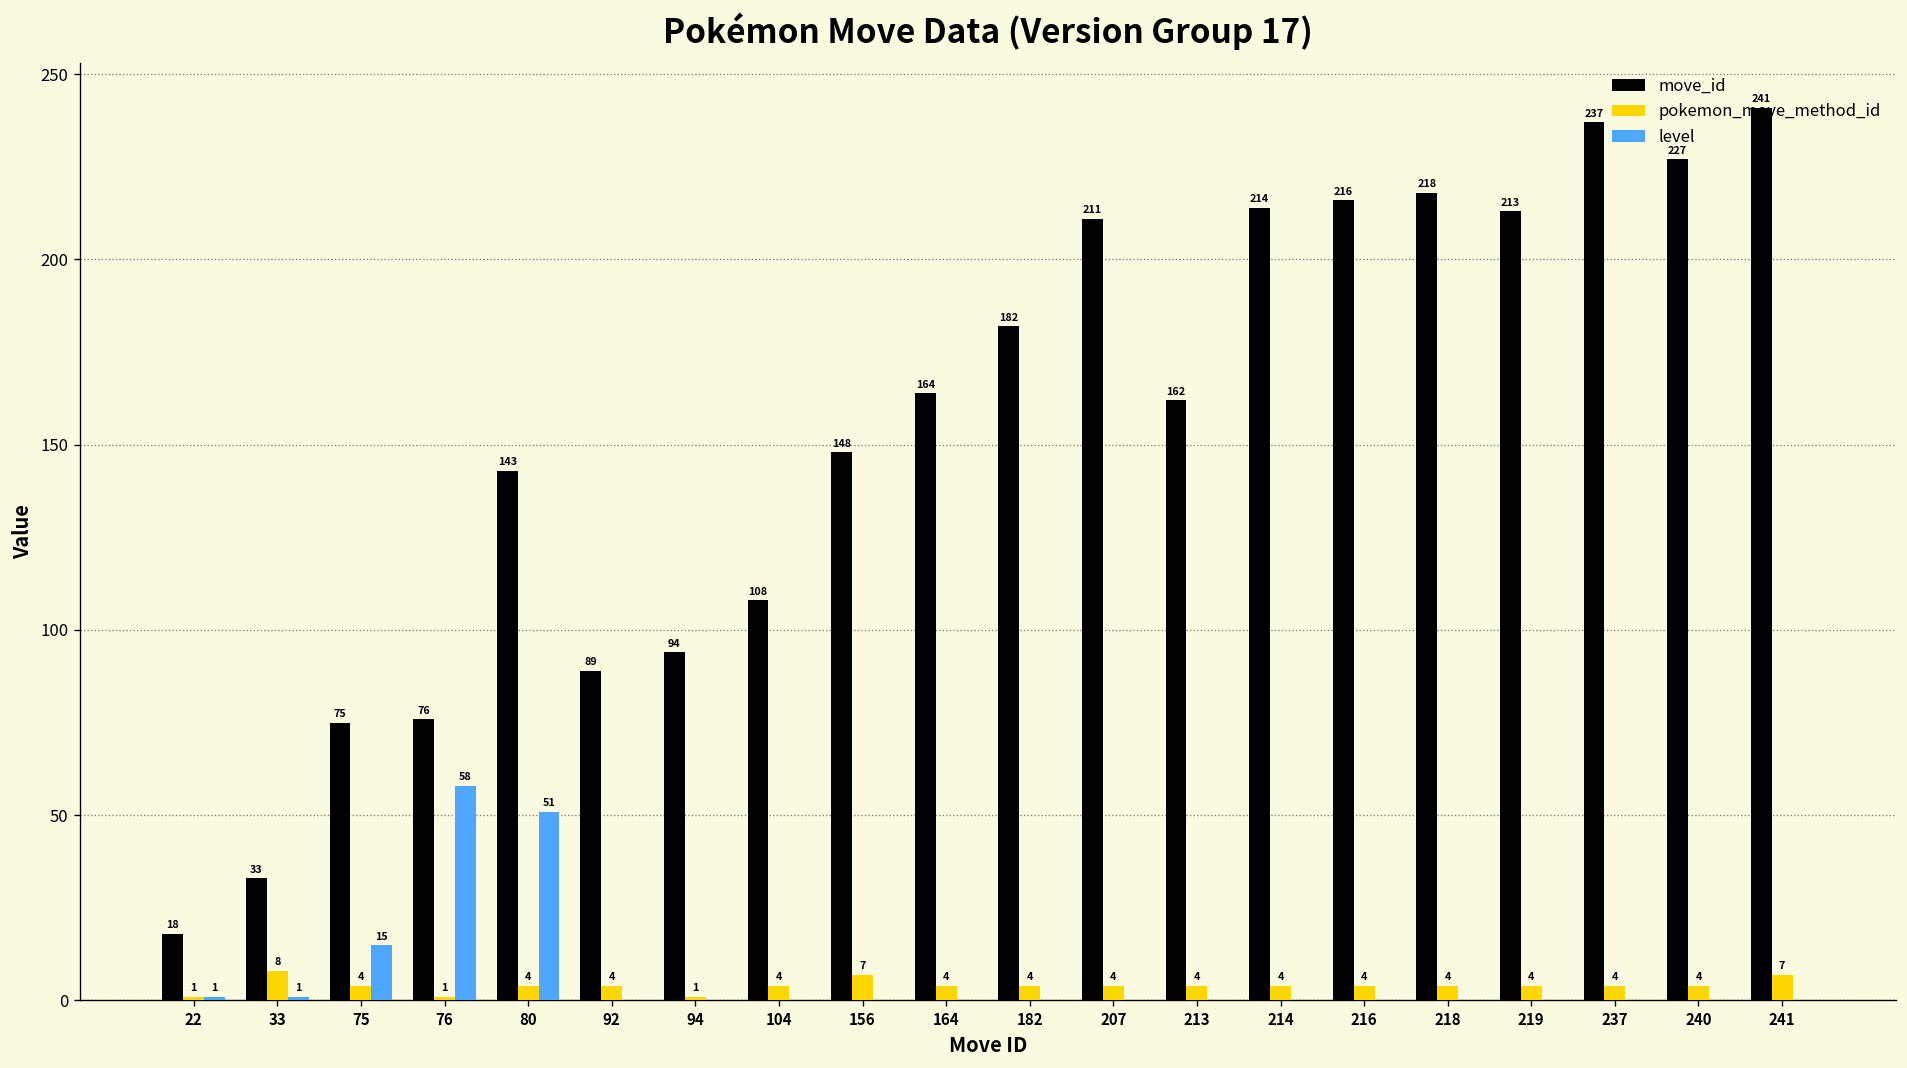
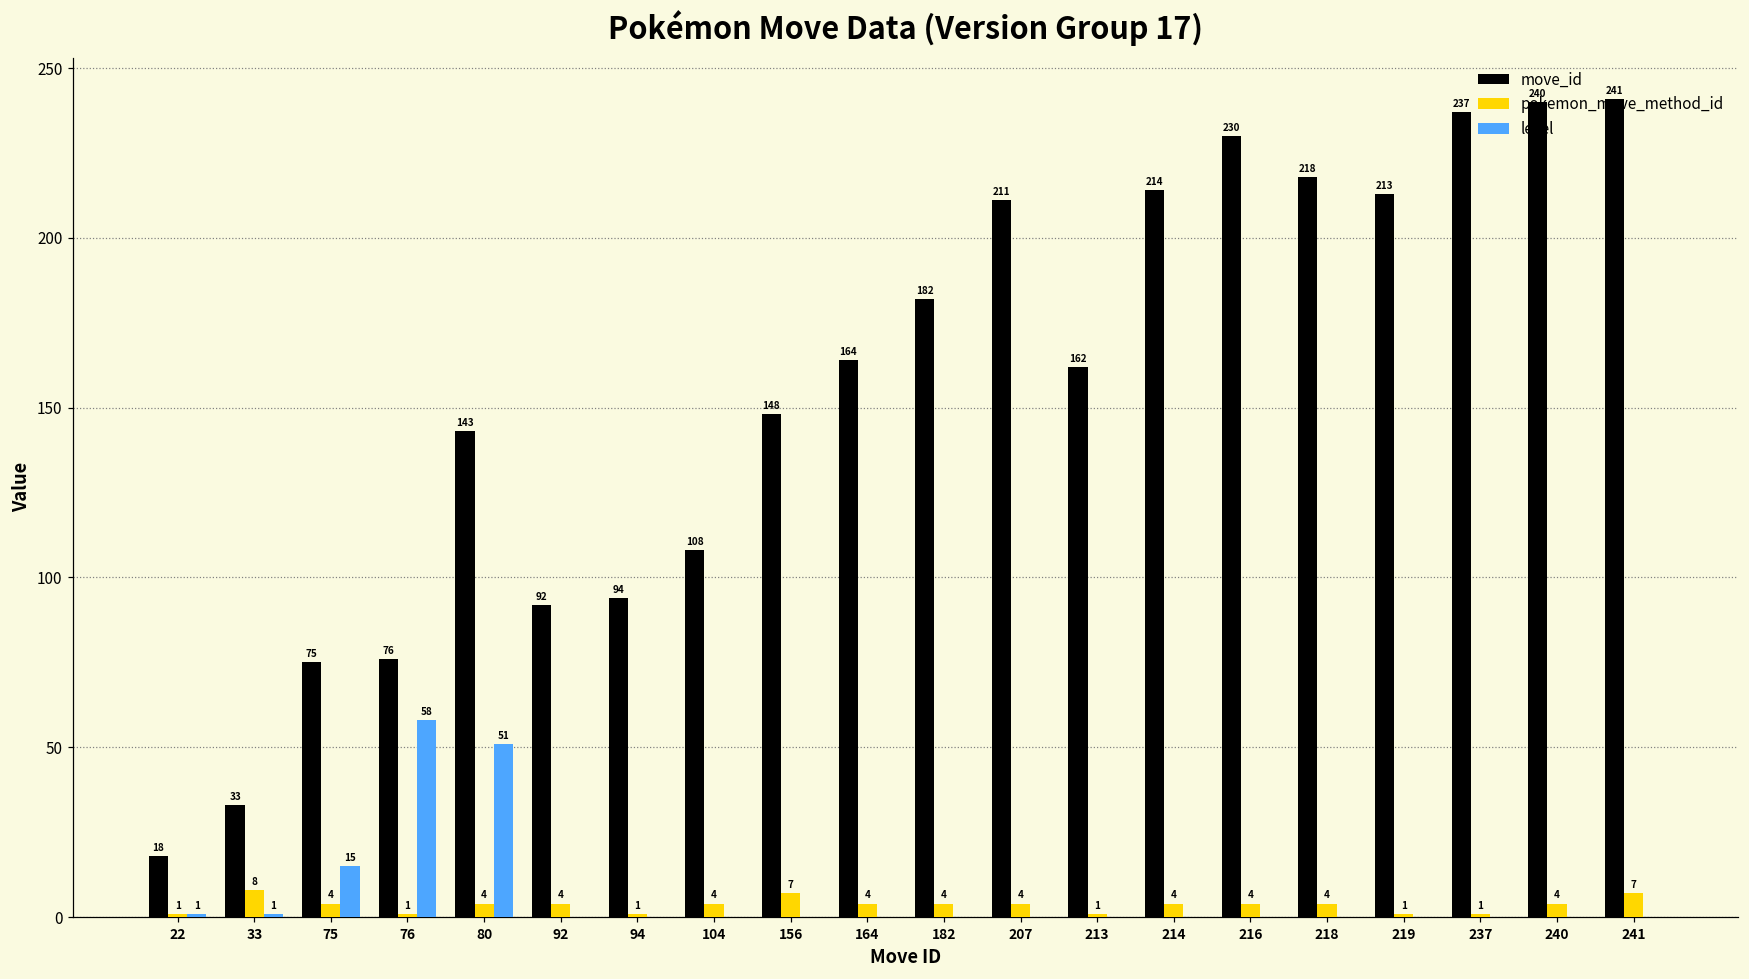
  {
    "move_id": {
      "22": 18,
      "33": 33,
      "75": 75,
      "76": 76,
      "80": 143,
-     "92": 89,
+     "92": 92,
      "94": 94,
      "104": 108,
      "156": 148,
      "164": 164,
      "182": 182,
      "207": 211,
      "213": 162,
      "214": 214,
-     "216": 216,
+     "216": 230,
      "218": 218,
      "219": 213,
      "237": 237,
-     "240": 227,
+     "240": 240,
      "241": 241
    },
    "pokemon_move_method_id": {
      "22": 1,
      "33": 8,
      "75": 4,
      "76": 1,
      "80": 4,
      "92": 4,
      "94": 1,
      "104": 4,
      "156": 7,
      "164": 4,
      "182": 4,
      "207": 4,
-     "213": 4,
+     "213": 1,
      "214": 4,
      "216": 4,
      "218": 4,
-     "219": 4,
-     "237": 4,
+     "219": 1,
+     "237": 1,
      "240": 4,
      "241": 7
    },
    "level": {
      "22": 1,
      "33": 1,
      "75": 15,
      "76": 58,
      "80": 51
    }
  }
